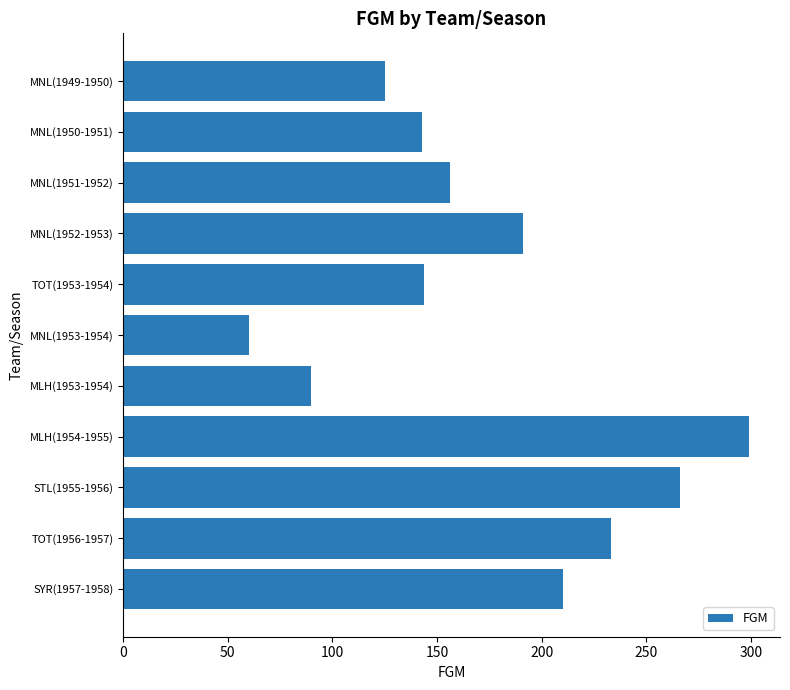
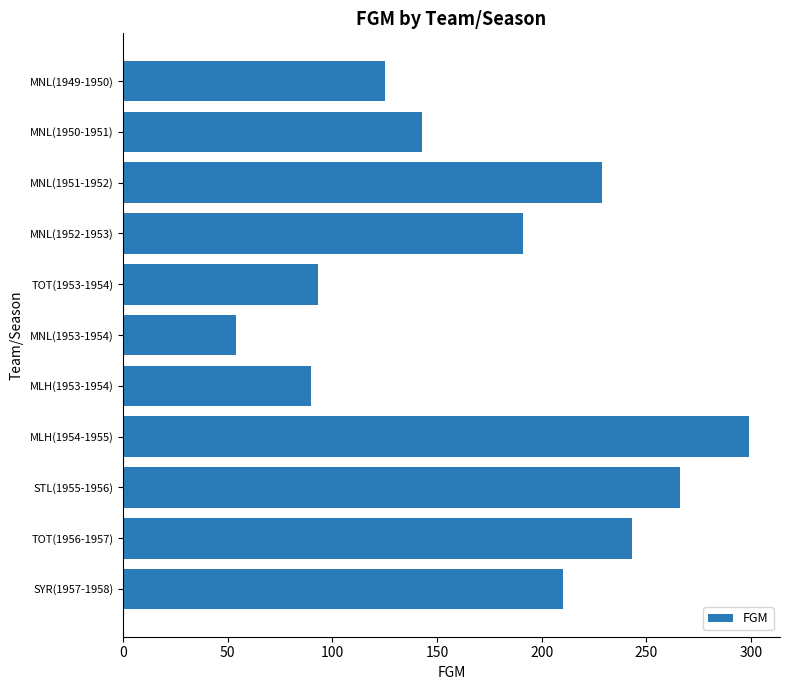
  {
    "MNL(1949-1950)": 125,
    "MNL(1950-1951)": 143,
-   "MNL(1951-1952)": 156,
+   "MNL(1951-1952)": 229,
    "MNL(1952-1953)": 191,
-   "TOT(1953-1954)": 144,
-   "MNL(1953-1954)": 60,
+   "TOT(1953-1954)": 93,
+   "MNL(1953-1954)": 54,
    "MLH(1953-1954)": 90,
    "MLH(1954-1955)": 299,
    "STL(1955-1956)": 266,
-   "TOT(1956-1957)": 233,
+   "TOT(1956-1957)": 243,
    "SYR(1957-1958)": 210
  }
